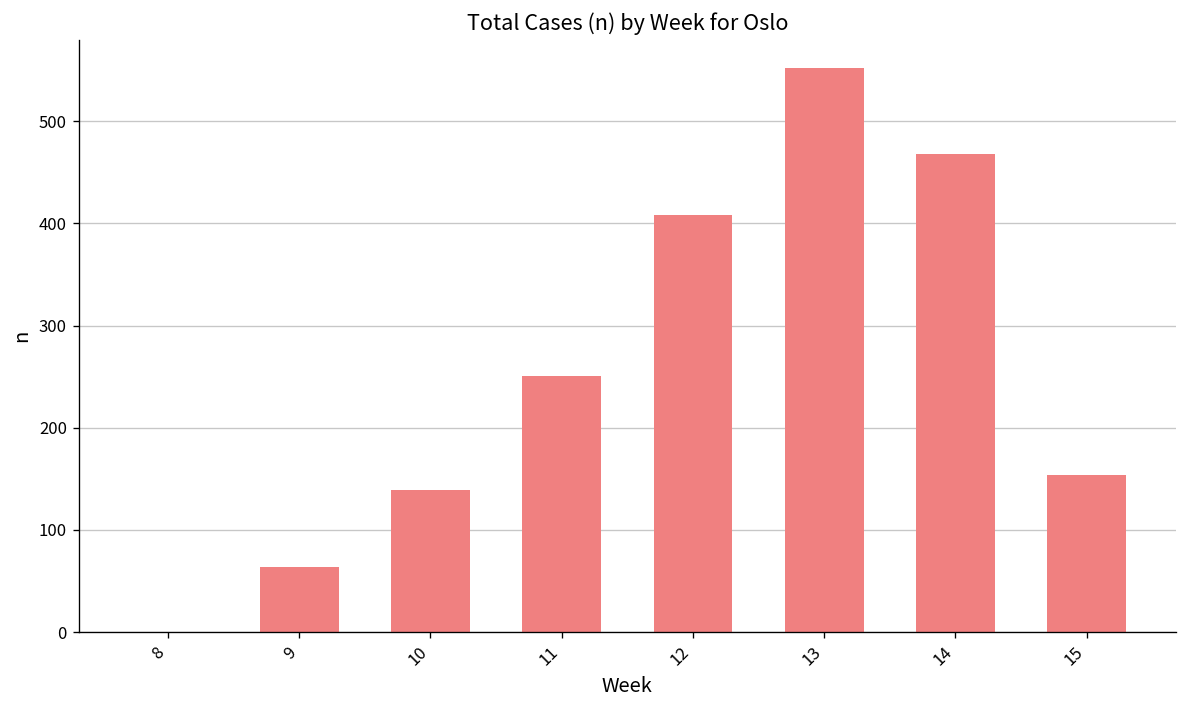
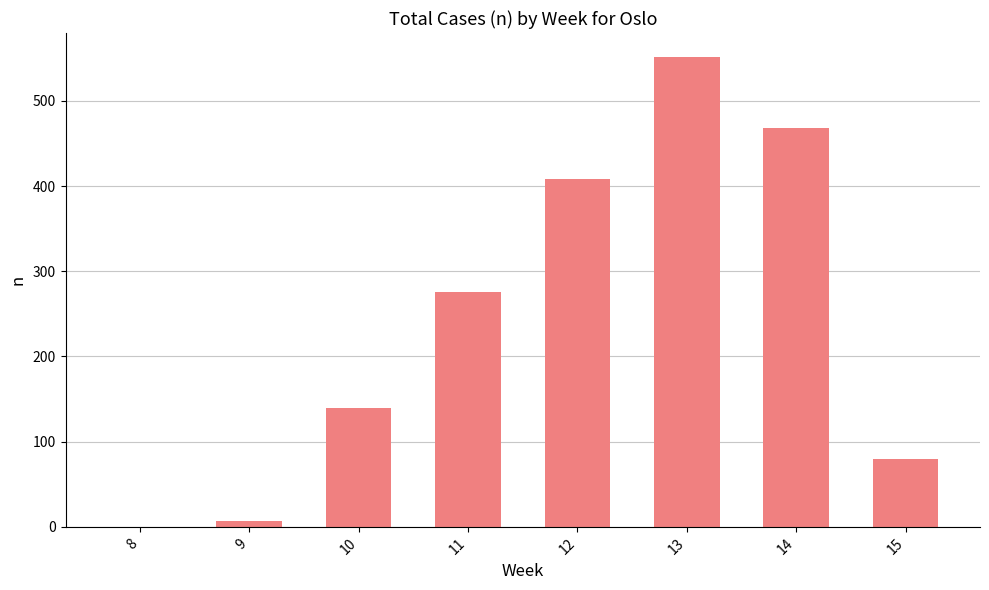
  {
    "8": 0,
-   "9": 60,
+   "9": 10,
    "10": 140,
-   "11": 250,
+   "11": 280,
    "12": 410,
    "13": 550,
    "14": 470,
-   "15": 150
+   "15": 80
  }
